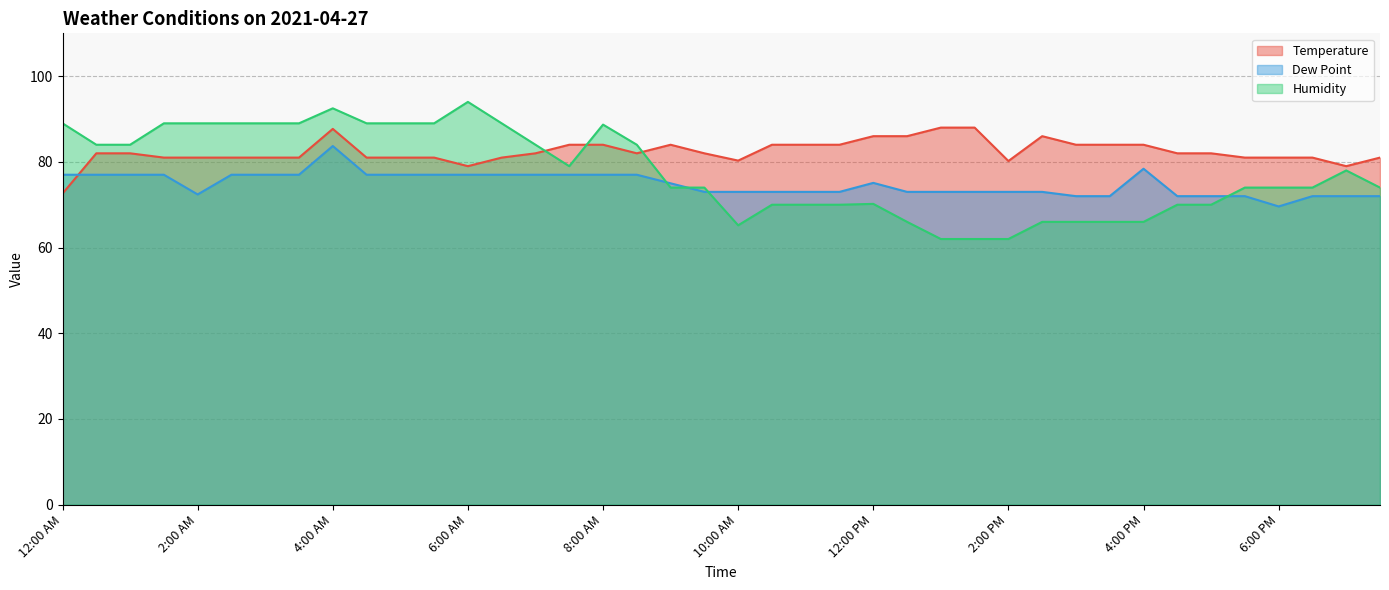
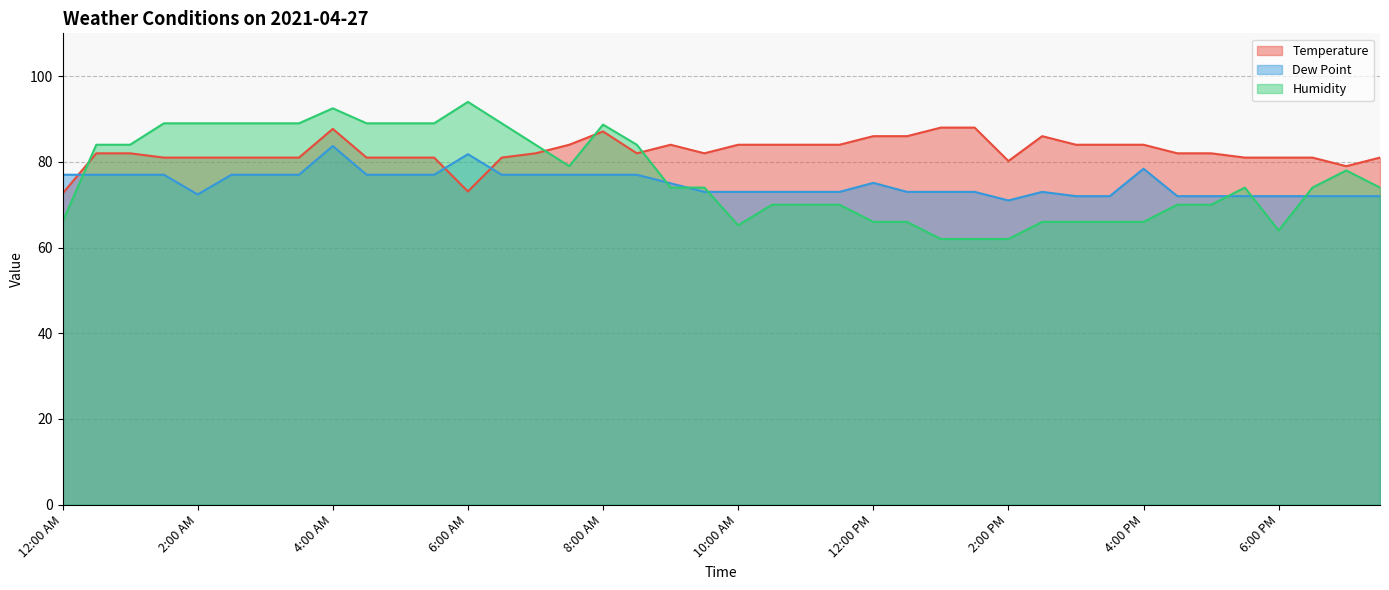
  {
    "Temperature": {
      "12:00 AM": 73,
      "2:00 AM": 81,
      "4:00 AM": 88,
-     "6:00 AM": 79,
-     "8:00 AM": 84,
-     "10:00 AM": 80,
+     "6:00 AM": 73,
+     "8:00 AM": 87,
+     "10:00 AM": 84,
      "12:00 PM": 86,
      "2:00 PM": 80,
      "4:00 PM": 84,
      "6:00 PM": 81
    },
    "Dew Point": {
      "12:00 AM": 77,
      "2:00 AM": 72,
      "4:00 AM": 84,
-     "6:00 AM": 77,
+     "6:00 AM": 82,
      "8:00 AM": 77,
      "10:00 AM": 73,
      "12:00 PM": 75,
-     "2:00 PM": 73,
+     "2:00 PM": 71,
      "4:00 PM": 78,
-     "6:00 PM": 70
+     "6:00 PM": 72
    },
    "Humidity": {
-     "12:00 AM": 89,
+     "12:00 AM": 66,
      "2:00 AM": 89,
      "4:00 AM": 93,
      "6:00 AM": 94,
      "8:00 AM": 89,
      "10:00 AM": 65,
-     "12:00 PM": 70,
+     "12:00 PM": 66,
      "2:00 PM": 62,
      "4:00 PM": 66,
-     "6:00 PM": 74
+     "6:00 PM": 64
    }
  }
